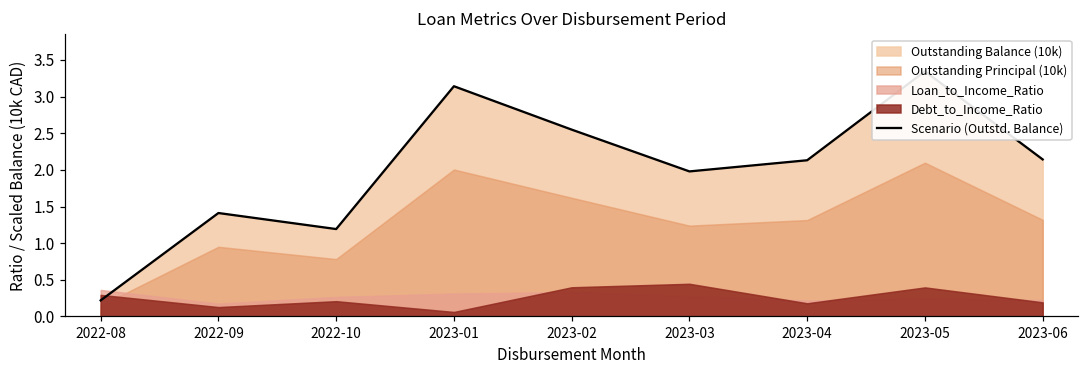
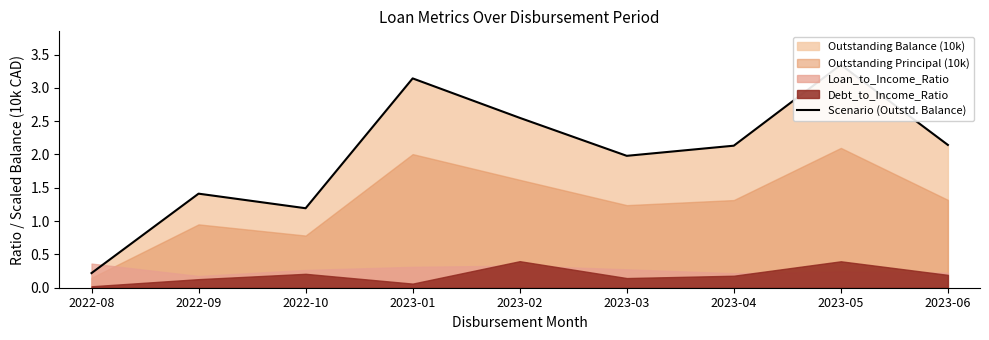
  {
    "Debt_to_Income_Ratio": {
-     "2022-08": 0.3,
+     "2022-08": 0.0,
      "2022-09": 0.1,
      "2022-10": 0.2,
      "2023-01": 0.1,
      "2023-02": 0.4,
-     "2023-03": 0.4,
+     "2023-03": 0.1,
      "2023-05": 0.4
    }
  }
